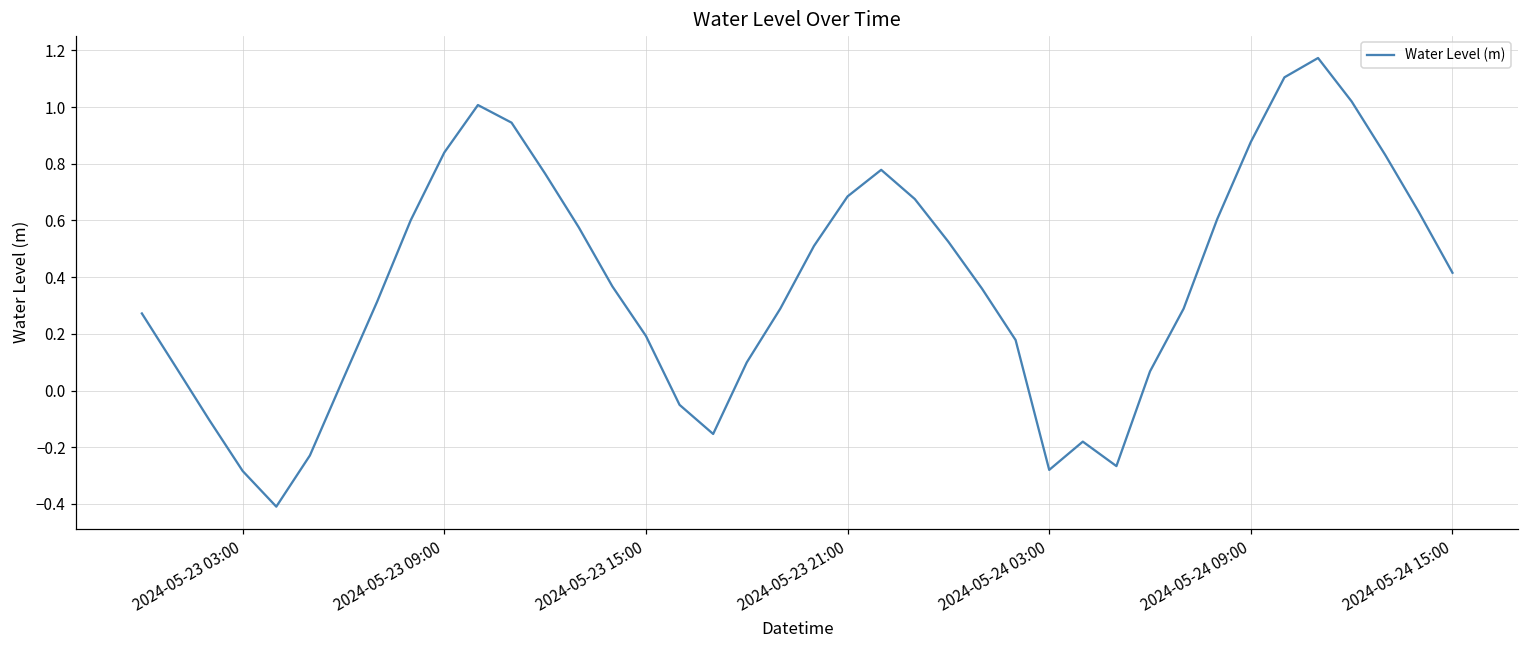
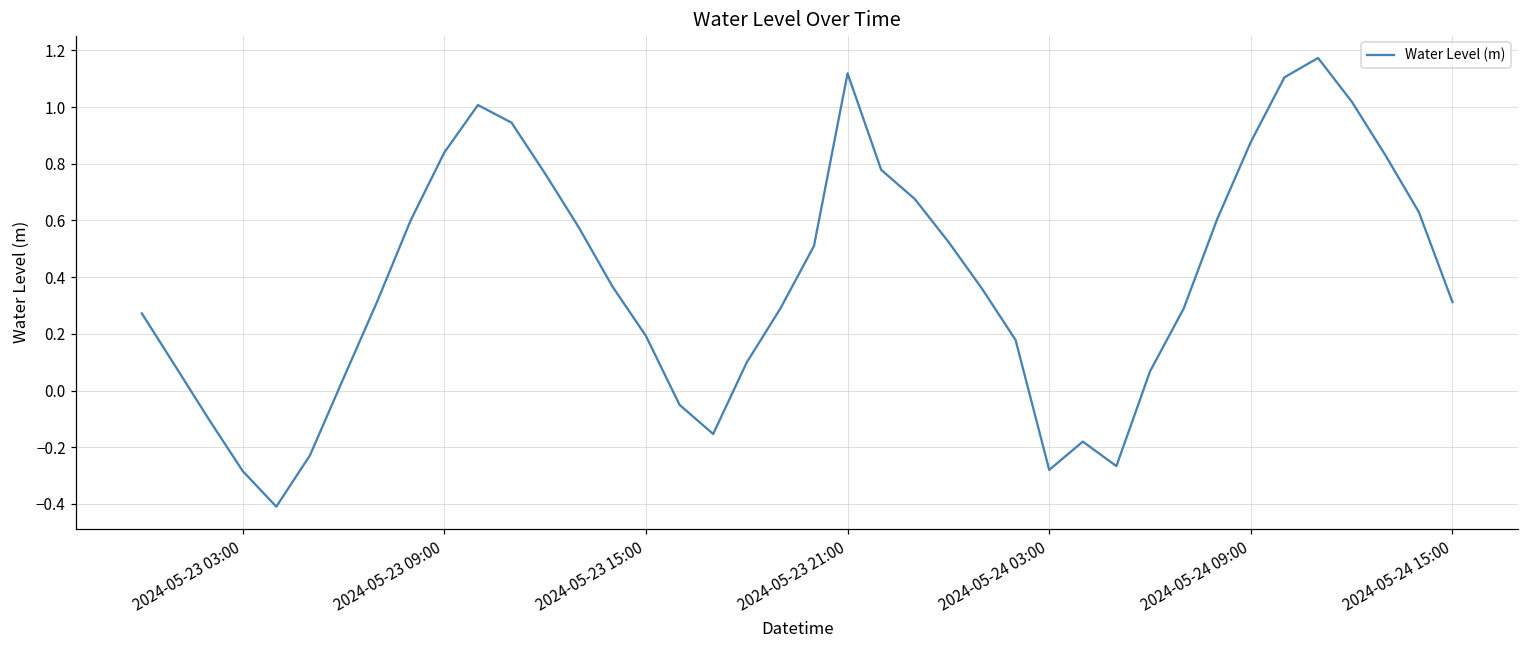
  {
    "2024-05-23 03:00": -0.28,
    "2024-05-23 09:00": 0.84,
    "2024-05-23 15:00": 0.19,
-   "2024-05-23 21:00": 0.68,
+   "2024-05-23 21:00": 1.12,
    "2024-05-24 03:00": -0.28,
    "2024-05-24 09:00": 0.88,
-   "2024-05-24 15:00": 0.42
+   "2024-05-24 15:00": 0.31
  }
